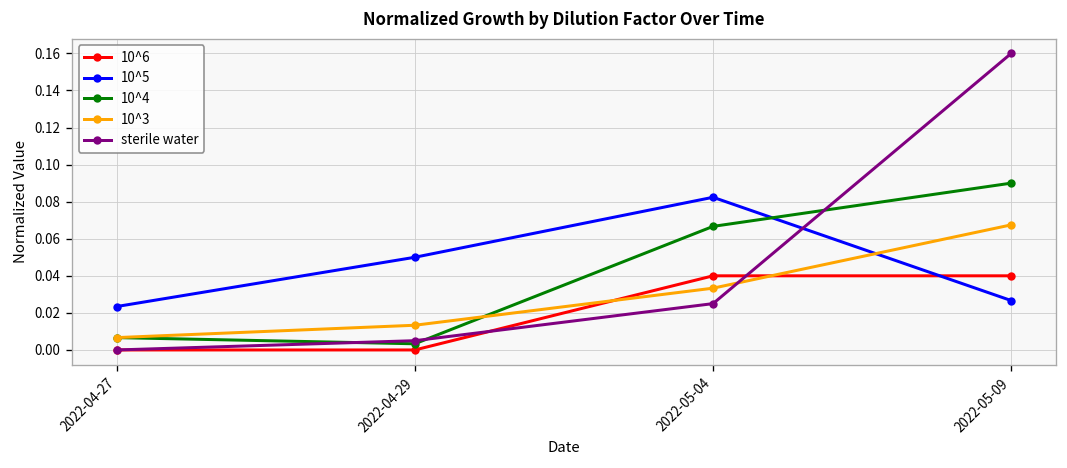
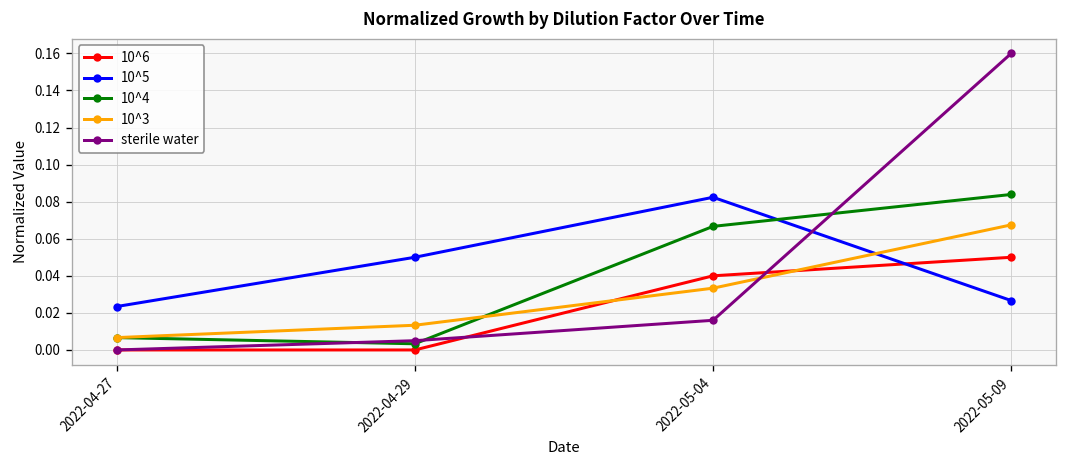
  {
    "10^6": {
      "2022-04-29": 0.00,
      "2022-05-04": 0.04,
-     "2022-05-09": 0.04
+     "2022-05-09": 0.05
    },
    "10^5": {
      "2022-04-27": 0.023,
      "2022-04-29": 0.050,
      "2022-05-04": 0.082,
      "2022-05-09": 0.027
    },
    "10^4": {
      "2022-04-29": 0.003,
      "2022-05-04": 0.067,
-     "2022-05-09": 0.090
+     "2022-05-09": 0.084
    },
    "10^3": {
      "2022-04-29": 0.013,
      "2022-05-04": 0.033,
      "2022-05-09": 0.067
    },
    "sterile water": {
      "2022-04-29": 0.005,
-     "2022-05-04": 0.025,
+     "2022-05-04": 0.016,
      "2022-05-09": 0.160
    }
  }
